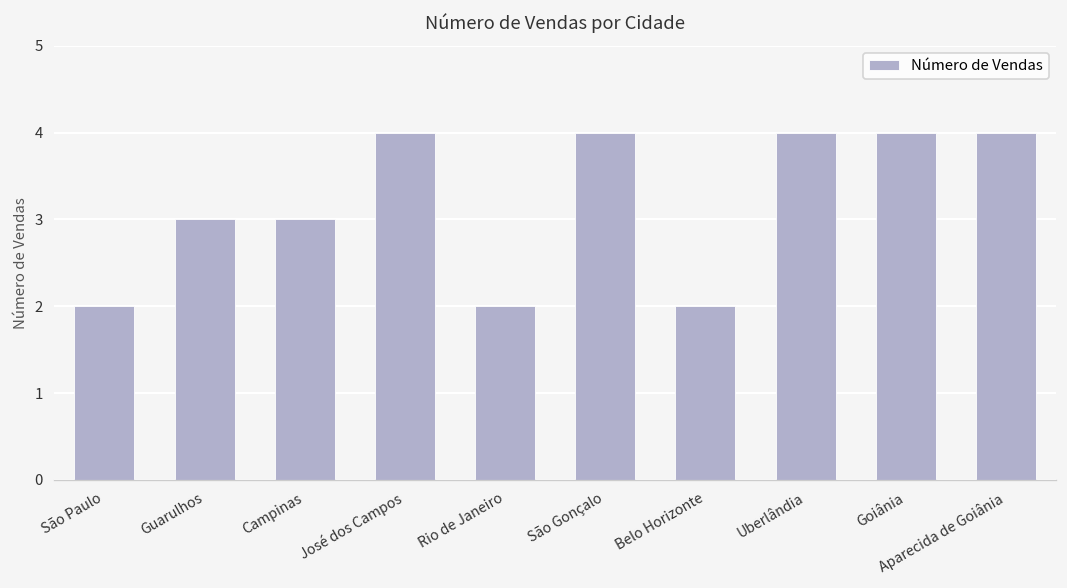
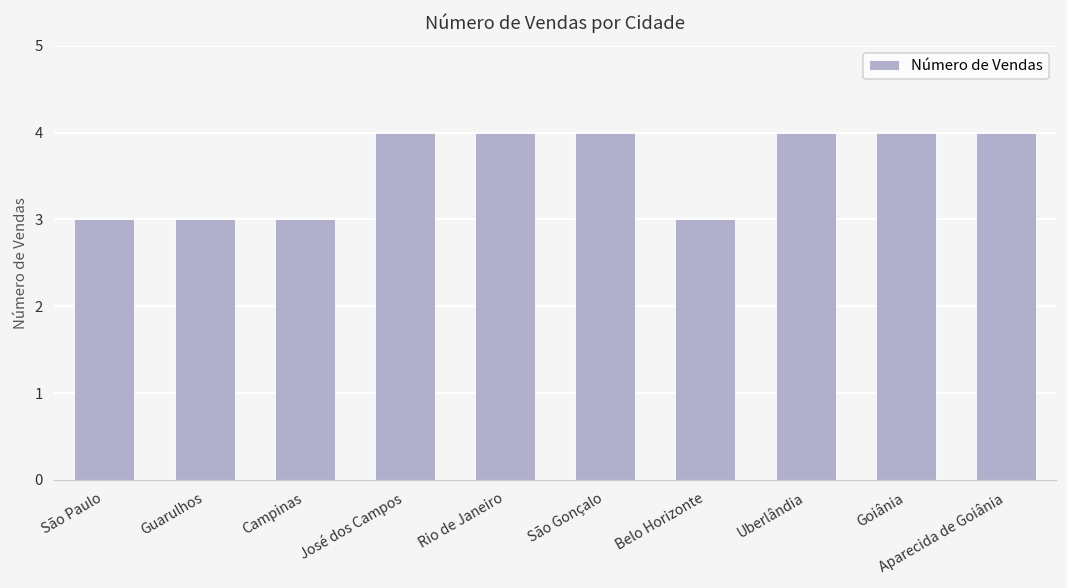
  {
-   "São Paulo": 2,
+   "São Paulo": 3,
    "Guarulhos": 3,
    "Campinas": 3,
    "José dos Campos": 4,
-   "Rio de Janeiro": 2,
+   "Rio de Janeiro": 4,
    "São Gonçalo": 4,
-   "Belo Horizonte": 2,
+   "Belo Horizonte": 3,
    "Uberlândia": 4,
    "Goiânia": 4,
    "Aparecida de Goiânia": 4
  }
